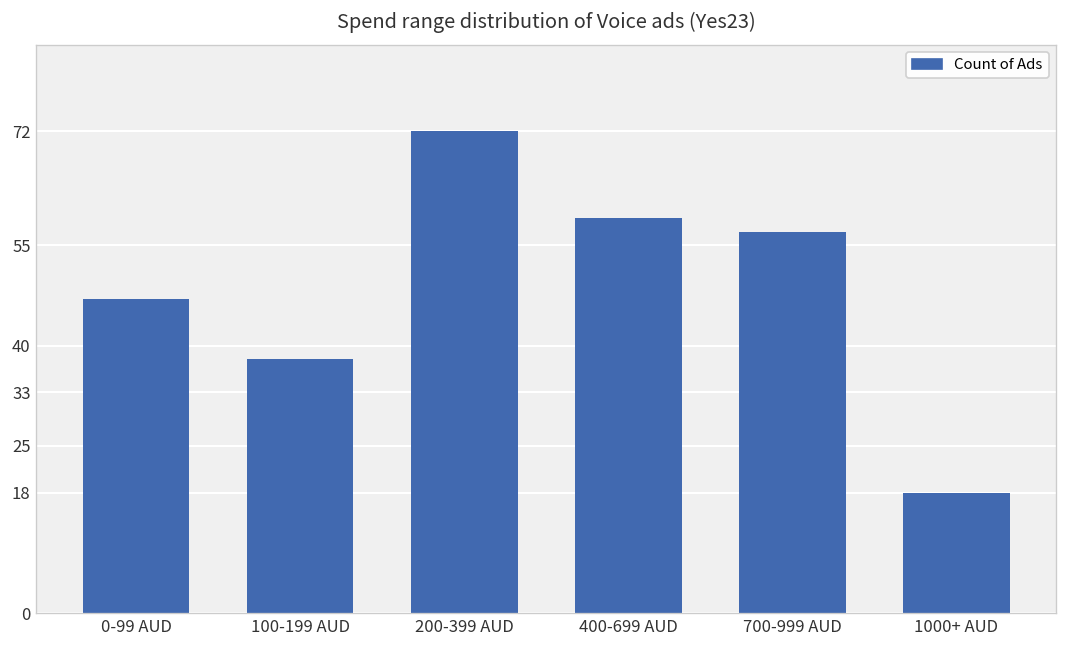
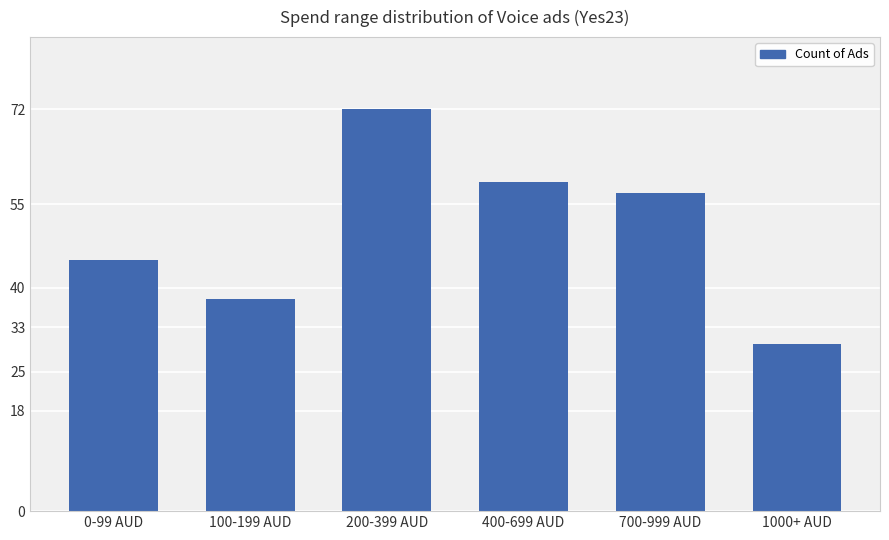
  {
-   "0-99 AUD": 47,
+   "0-99 AUD": 45,
    "100-199 AUD": 38,
    "200-399 AUD": 72,
    "400-699 AUD": 59,
    "700-999 AUD": 57,
-   "1000+ AUD": 18
+   "1000+ AUD": 30
  }
